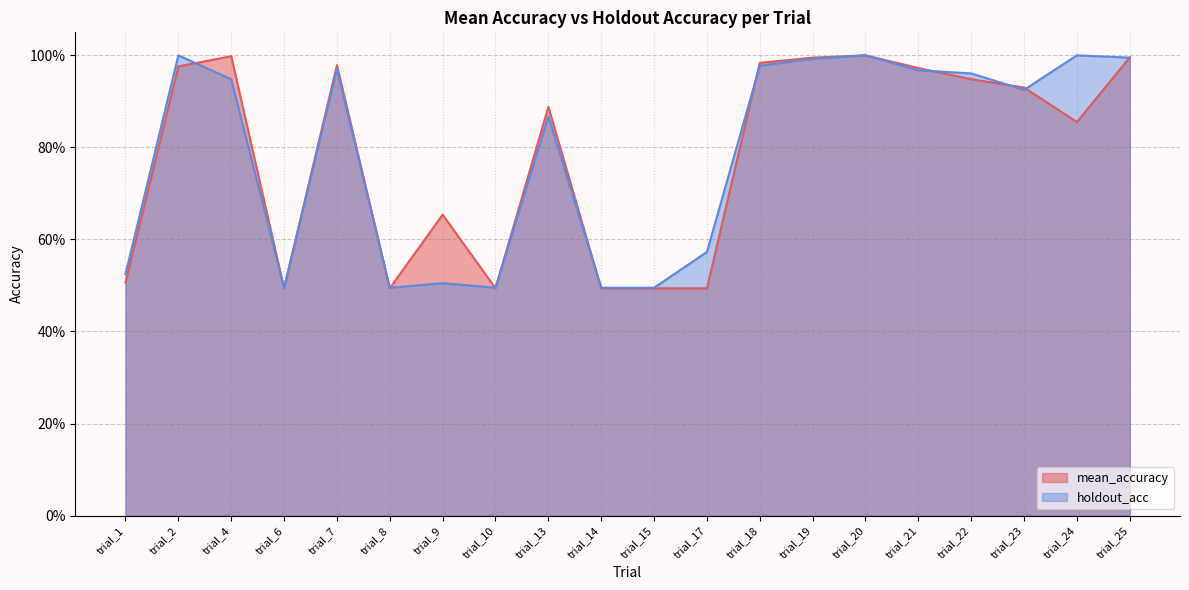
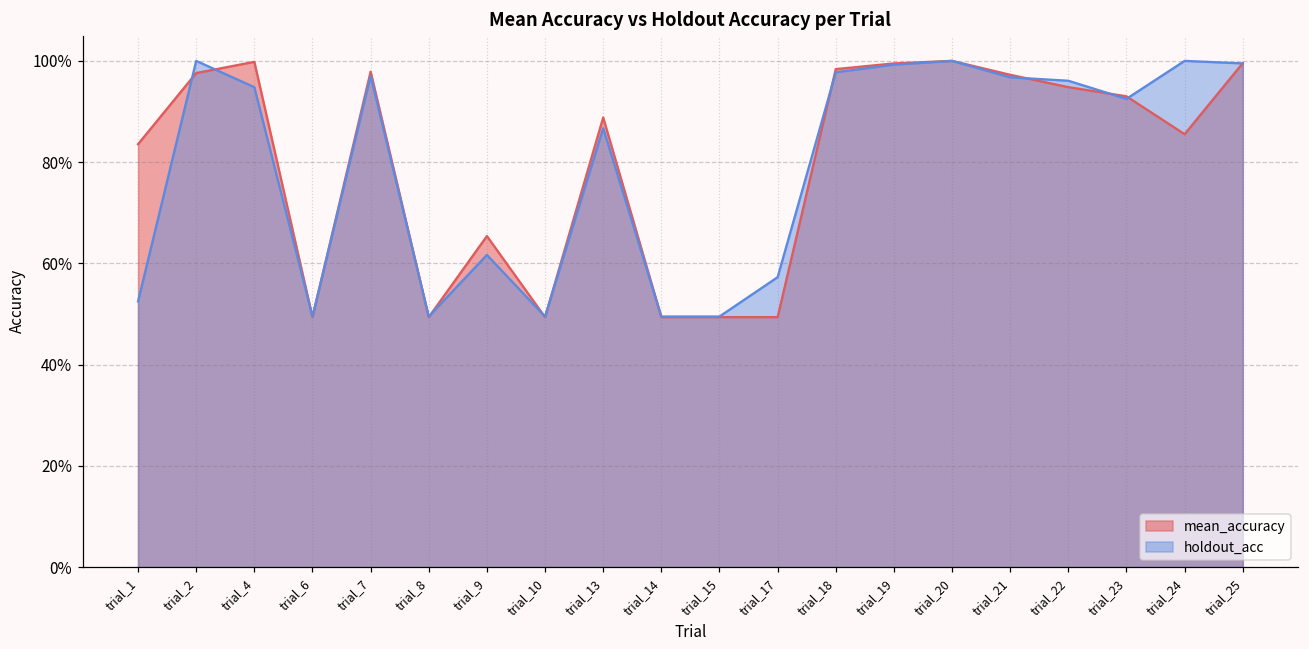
  {
    "mean_accuracy": {
-     "trial_1": "51%",
+     "trial_1": "84%",
      "trial_2": "98%",
      "trial_4": "100%",
      "trial_7": "98%",
      "trial_9": "65%",
      "trial_13": "89%",
      "trial_17": "49%",
      "trial_18": "98%",
      "trial_22": "95%",
      "trial_24": "86%"
    },
    "holdout_acc": {
      "trial_1": "52%",
      "trial_2": "100%",
      "trial_4": "95%",
      "trial_7": "97%",
-     "trial_9": "50%",
+     "trial_9": "62%",
      "trial_13": "87%",
      "trial_17": "57%",
      "trial_18": "98%",
      "trial_22": "96%",
      "trial_24": "100%"
    }
  }
